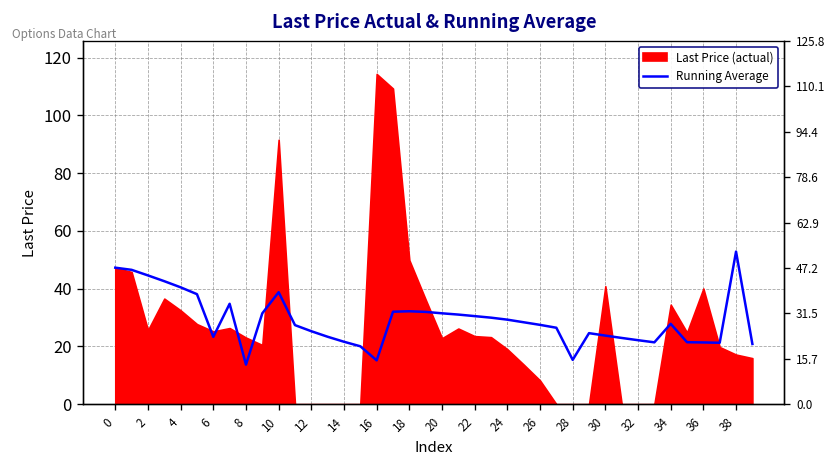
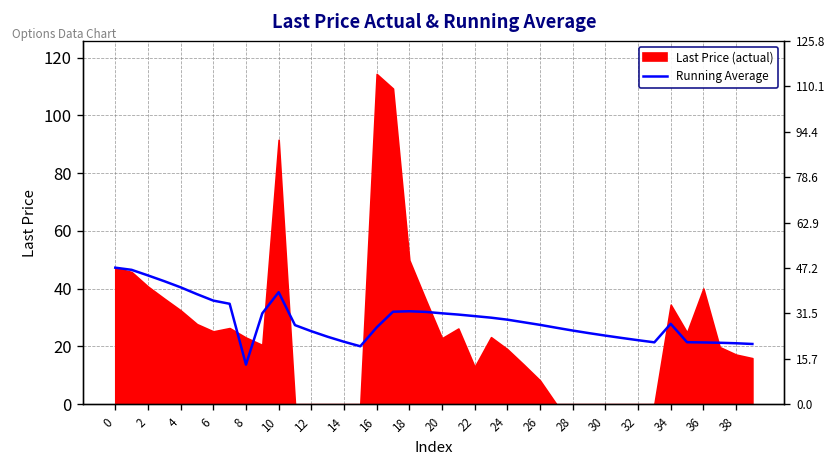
  {
    "Last Price (actual)": {
-     "2": 26,
+     "2": 41,
      "4": 33,
      "6": 25,
      "8": 23,
      "10": 92,
      "16": 114,
      "18": 50,
      "20": 23,
-     "22": 24,
+     "22": 13,
      "24": 19,
      "26": 8,
-     "30": 41,
+     "30": 0,
      "34": 34,
      "36": 40,
      "38": 17
    },
    "Running Average": {
      "2": 45,
      "4": 40,
-     "6": 23,
+     "6": 36,
      "8": 14,
      "10": 39,
      "12": 25,
      "14": 22,
-     "16": 15,
+     "16": 27,
      "18": 32,
      "20": 31,
      "22": 31,
      "24": 29,
      "26": 27,
-     "28": 15,
+     "28": 26,
      "30": 24,
      "32": 22,
      "34": 28,
      "36": 21,
-     "38": 53
+     "38": 21
    }
  }
